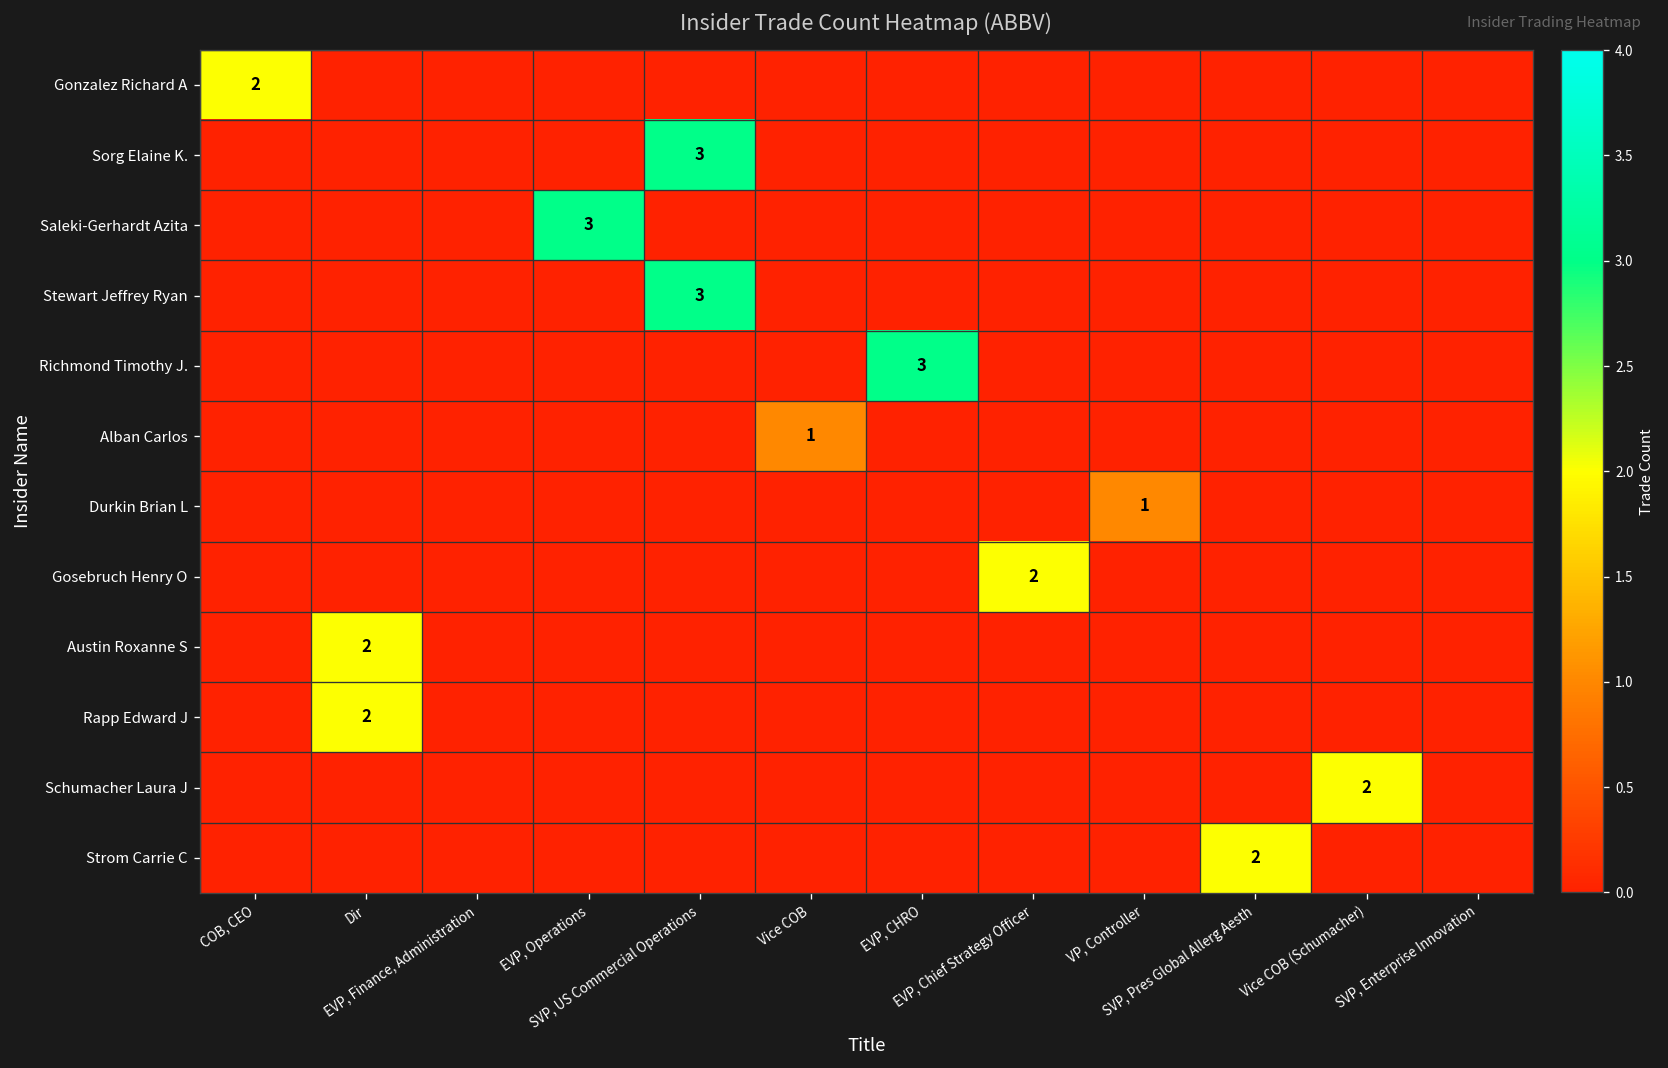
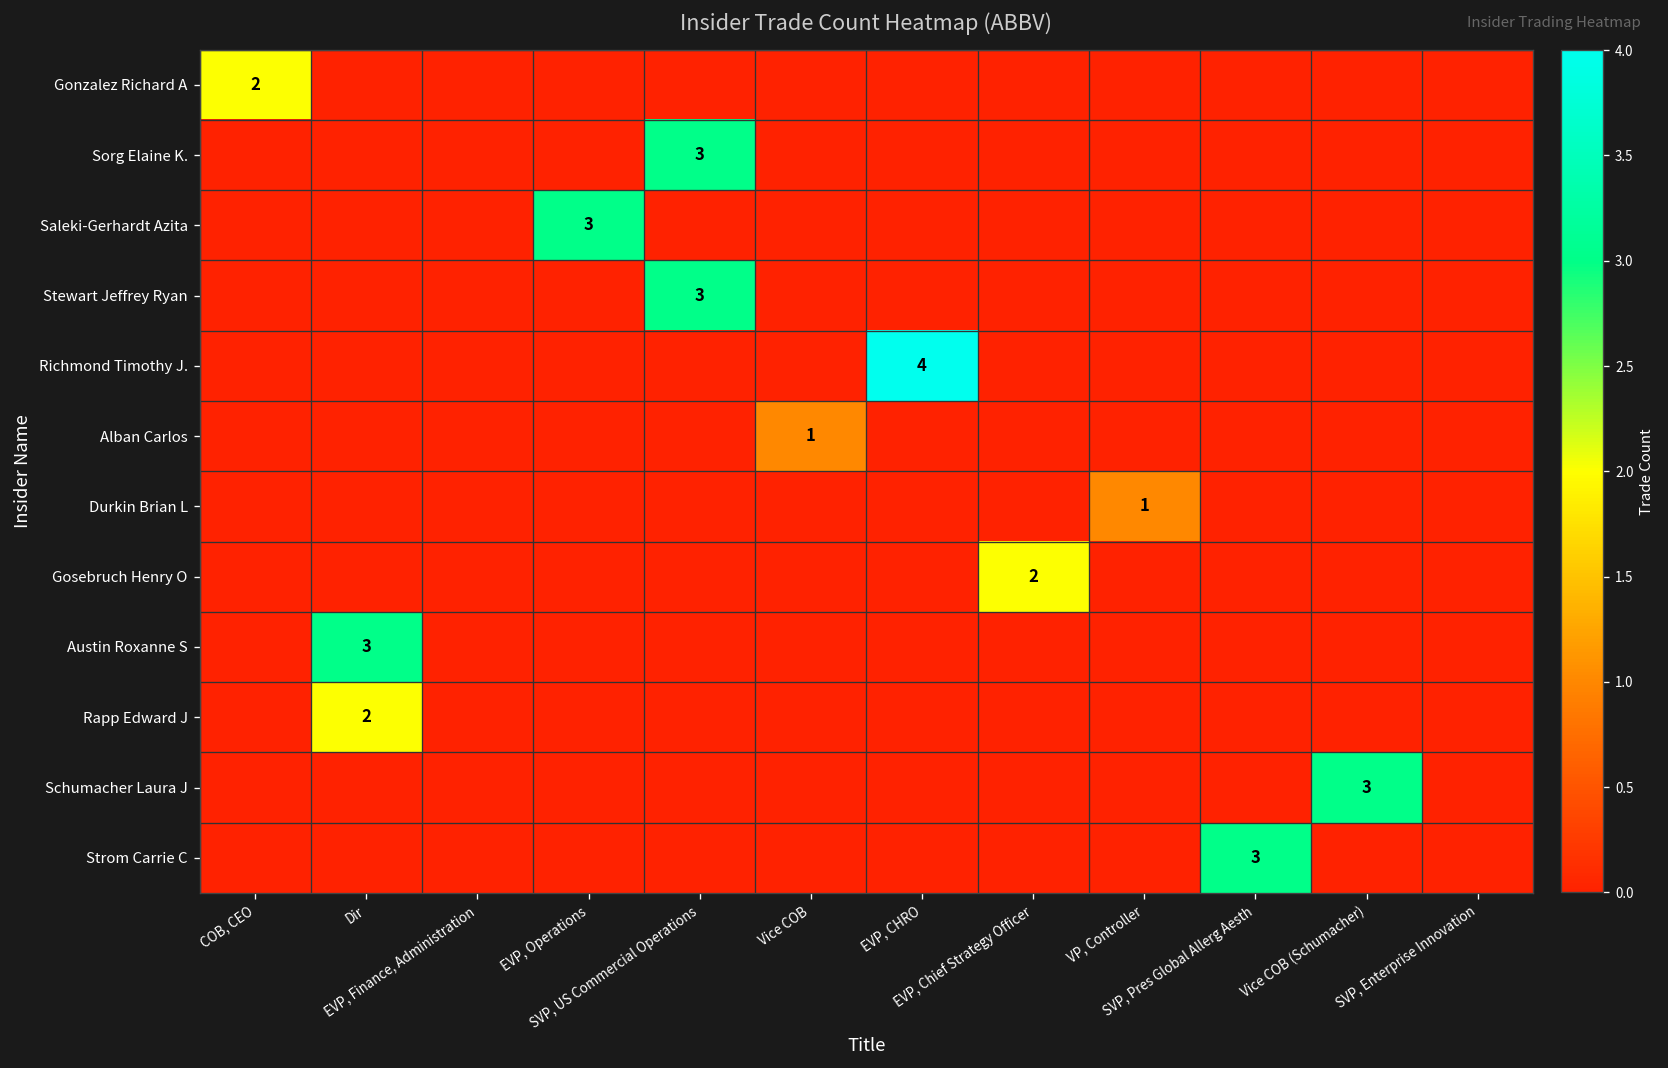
  {
    "Gonzalez Richard A": {
      "COB, CEO": 2
    },
    "Sorg Elaine K.": {
      "SVP, US Commercial Operations": 3
    },
    "Saleki-Gerhardt Azita": {
      "EVP, Operations": 3
    },
    "Stewart Jeffrey Ryan": {
      "SVP, US Commercial Operations": 3
    },
    "Richmond Timothy J.": {
-     "EVP, CHRO": 3
+     "EVP, CHRO": 4
    },
    "Alban Carlos": {
      "Vice COB": 1
    },
    "Durkin Brian L": {
      "VP, Controller": 1
    },
    "Gosebruch Henry O": {
      "EVP, Chief Strategy Officer": 2
    },
    "Austin Roxanne S": {
-     "Dir": 2
+     "Dir": 3
    },
    "Rapp Edward J": {
      "Dir": 2
    },
    "Schumacher Laura J": {
-     "Vice COB (Schumacher)": 2
+     "Vice COB (Schumacher)": 3
    },
    "Strom Carrie C": {
-     "SVP, Pres Global Allerg Aesth": 2
+     "SVP, Pres Global Allerg Aesth": 3
    }
  }
